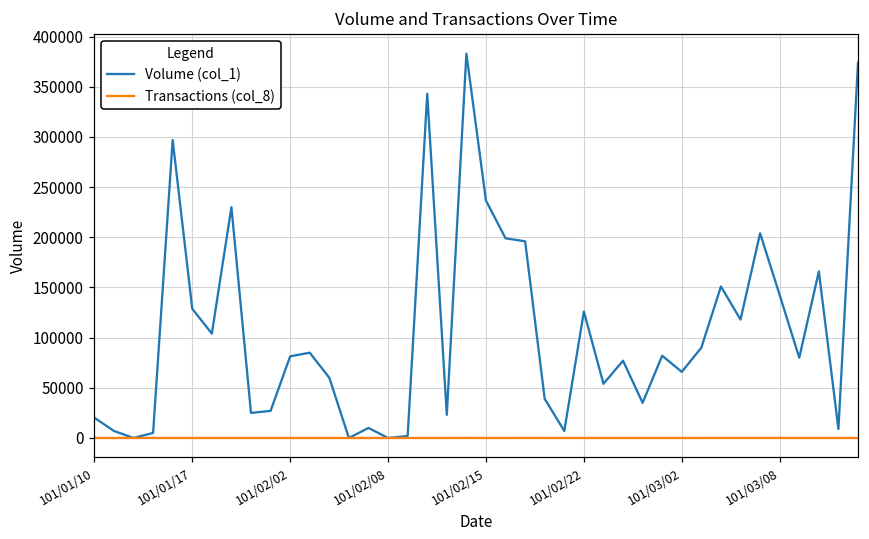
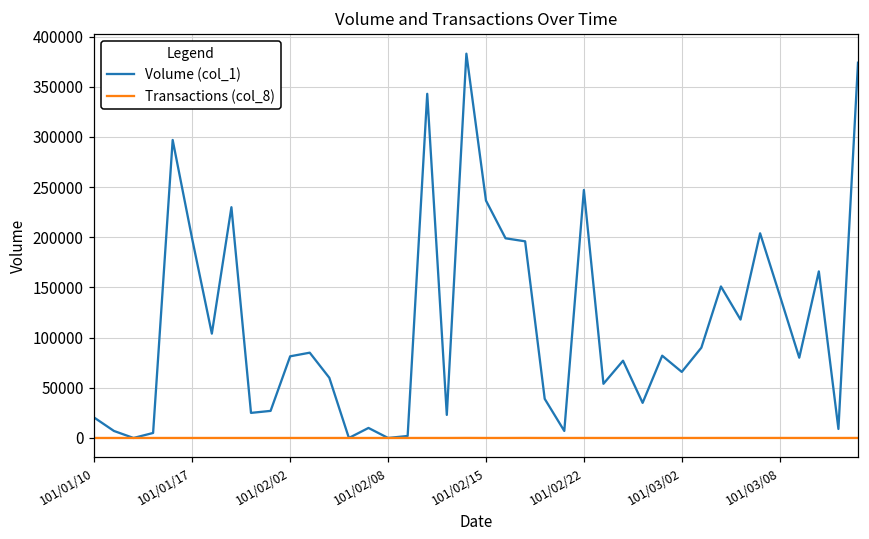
  {
    "Volume (col_1)": {
      "101/01/10": 20000,
-     "101/01/17": 130000,
+     "101/01/17": 200000,
      "101/02/02": 80000,
      "101/02/15": 240000,
-     "101/02/22": 130000,
+     "101/02/22": 250000,
      "101/03/02": 70000,
      "101/03/08": 140000
    },
    "Transactions (col_8)": {
      "101/01/10": 0,
      "101/01/17": 0,
      "101/02/02": 0,
      "101/02/15": 0,
      "101/02/22": 0,
      "101/03/02": 0,
      "101/03/08": 0
    }
  }
